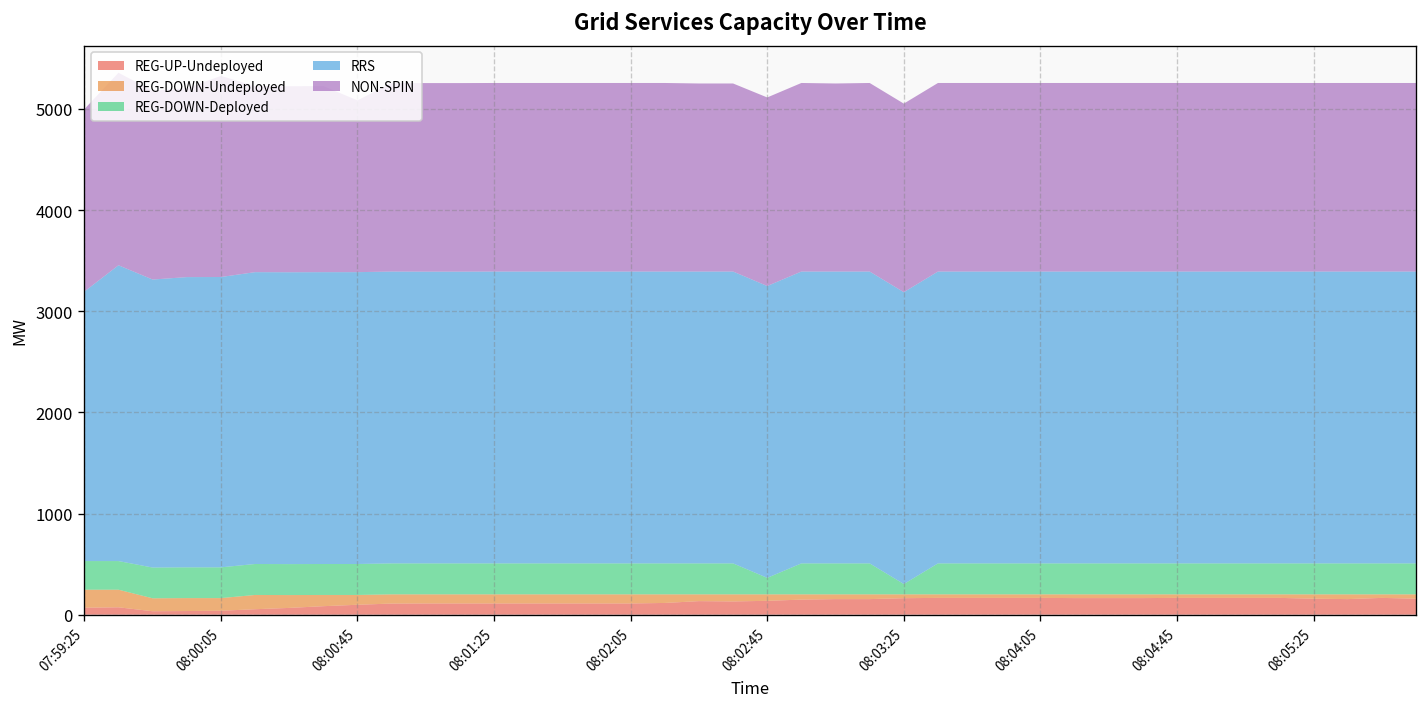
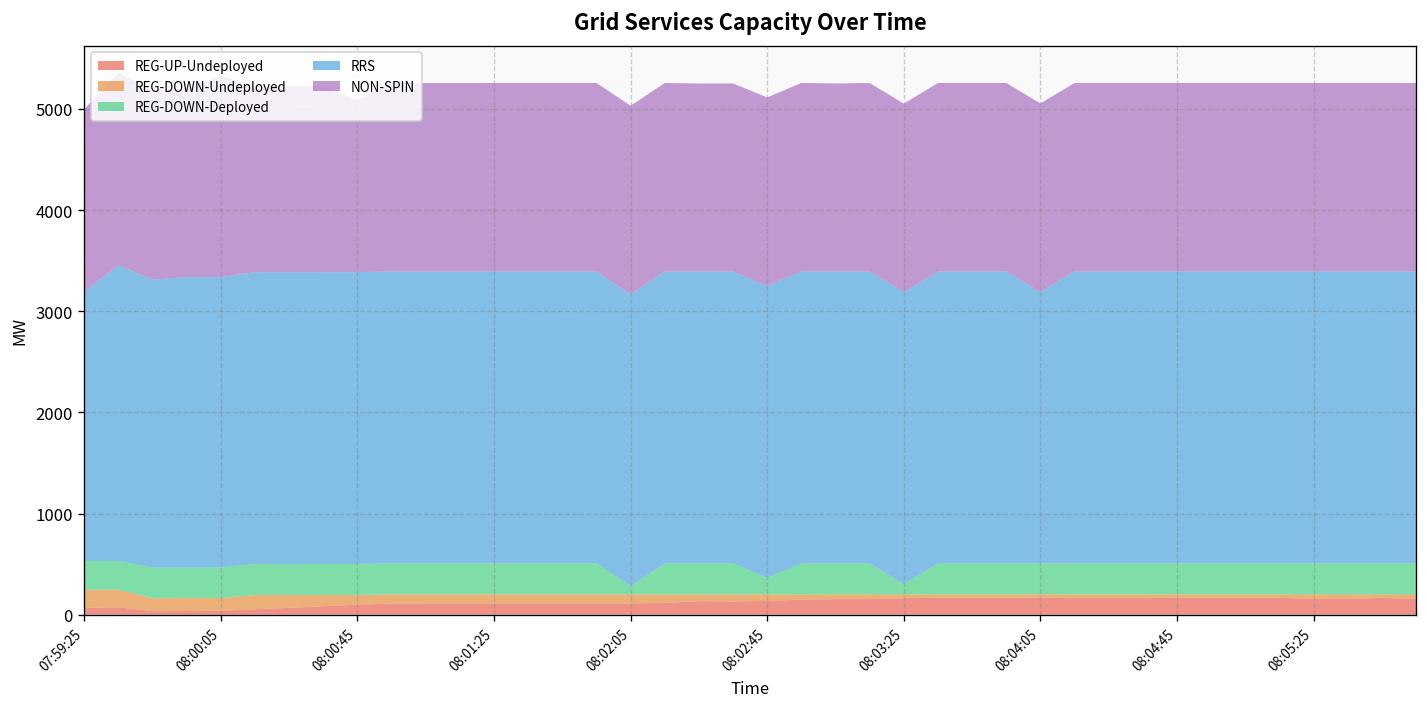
  {
    "REG-DOWN-Deployed": {
      "07:59:25": 300,
      "08:00:05": 300,
      "08:00:45": 300,
      "08:01:25": 300,
-     "08:02:05": 300,
+     "08:02:05": 100,
      "08:02:45": 200,
      "08:03:25": 100,
      "08:04:05": 300,
      "08:04:45": 300,
      "08:05:25": 300
    },
    "RRS": {
      "07:59:25": 2700,
      "08:00:05": 2900,
      "08:00:45": 2900,
      "08:01:25": 2900,
      "08:02:05": 2900,
      "08:02:45": 2900,
      "08:03:25": 2900,
-     "08:04:05": 2900,
+     "08:04:05": 2700,
      "08:04:45": 2900,
      "08:05:25": 2900
    },
    "NON-SPIN": {
      "07:59:25": 1800,
      "08:01:25": 1900,
      "08:02:05": 1900,
      "08:02:45": 1900,
      "08:03:25": 1900,
      "08:04:05": 1900,
      "08:04:45": 1900,
      "08:05:25": 1900
    }
  }
